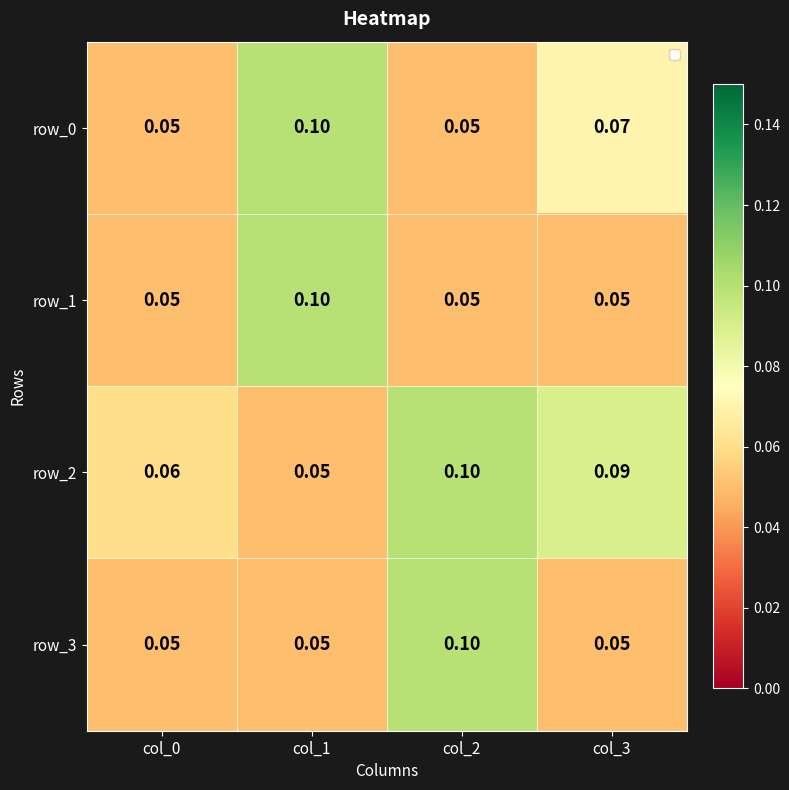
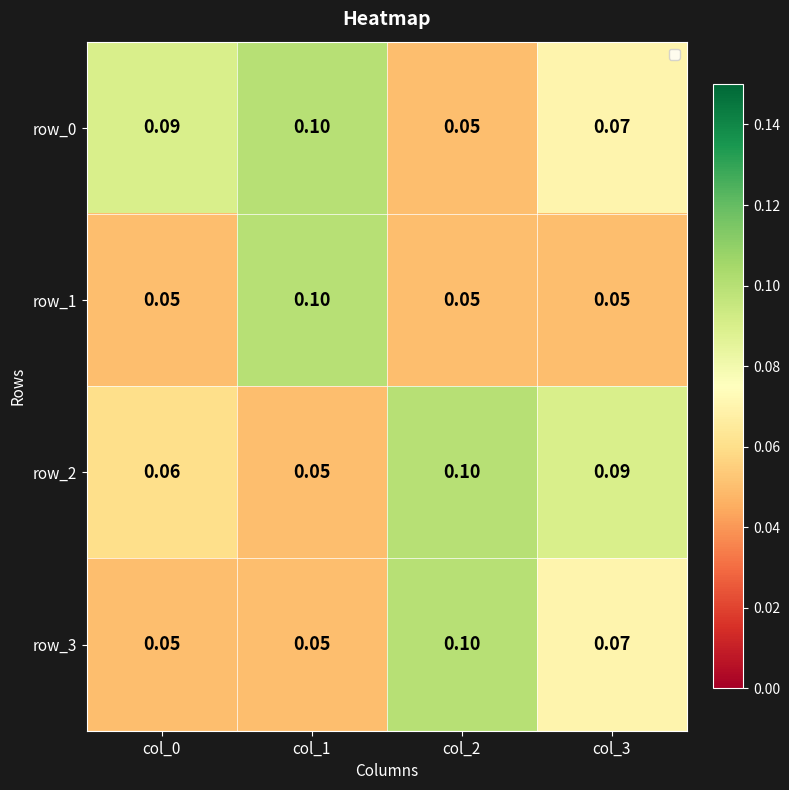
  {
    "row_0": {
-     "col_0": 0.05,
+     "col_0": 0.09,
      "col_1": 0.10,
      "col_2": 0.05,
      "col_3": 0.07
    },
    "row_1": {
      "col_0": 0.05,
      "col_1": 0.10,
      "col_2": 0.05,
      "col_3": 0.05
    },
    "row_2": {
      "col_0": 0.06,
      "col_1": 0.05,
      "col_2": 0.10,
      "col_3": 0.09
    },
    "row_3": {
      "col_0": 0.05,
      "col_1": 0.05,
      "col_2": 0.10,
-     "col_3": 0.05
+     "col_3": 0.07
    }
  }
